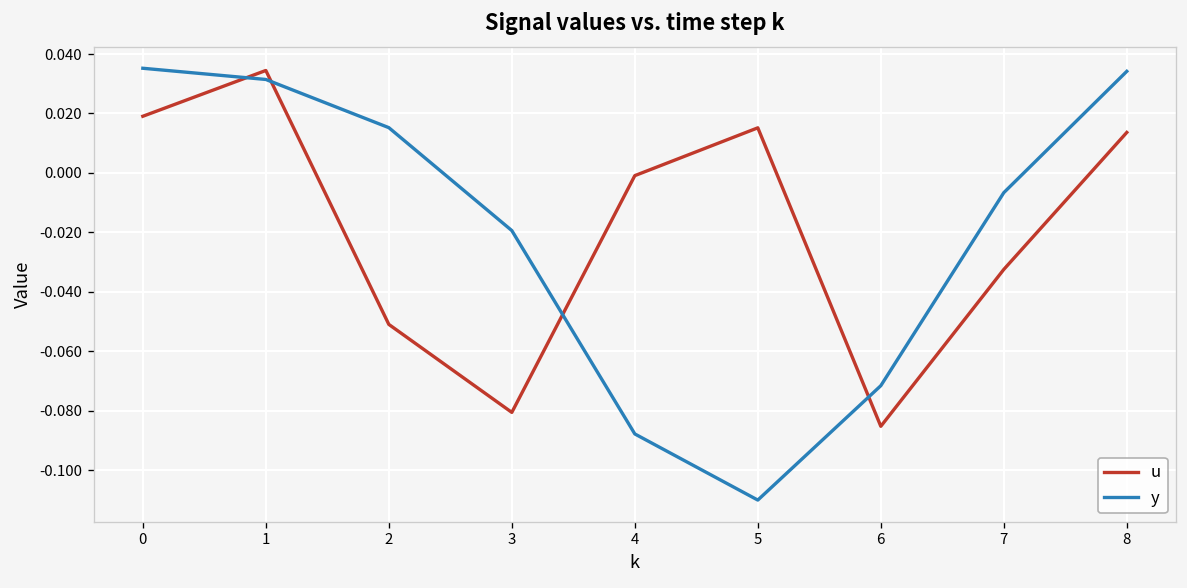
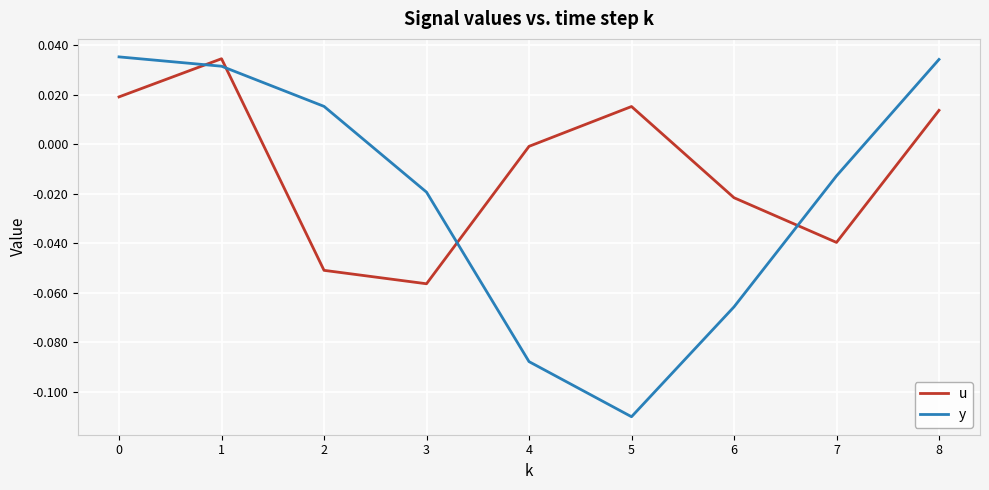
  {
    "u": {
      "0": 0.019,
      "1": 0.034,
      "2": -0.051,
-     "3": -0.081,
+     "3": -0.056,
      "4": -0.001,
      "5": 0.015,
-     "6": -0.085,
-     "7": -0.032,
+     "6": -0.022,
+     "7": -0.040,
      "8": 0.014
    },
    "y": {
      "0": 0.035,
      "1": 0.031,
      "2": 0.015,
      "3": -0.019,
      "4": -0.088,
      "5": -0.110,
-     "6": -0.072,
-     "7": -0.007,
+     "6": -0.066,
+     "7": -0.013,
      "8": 0.034
    }
  }
